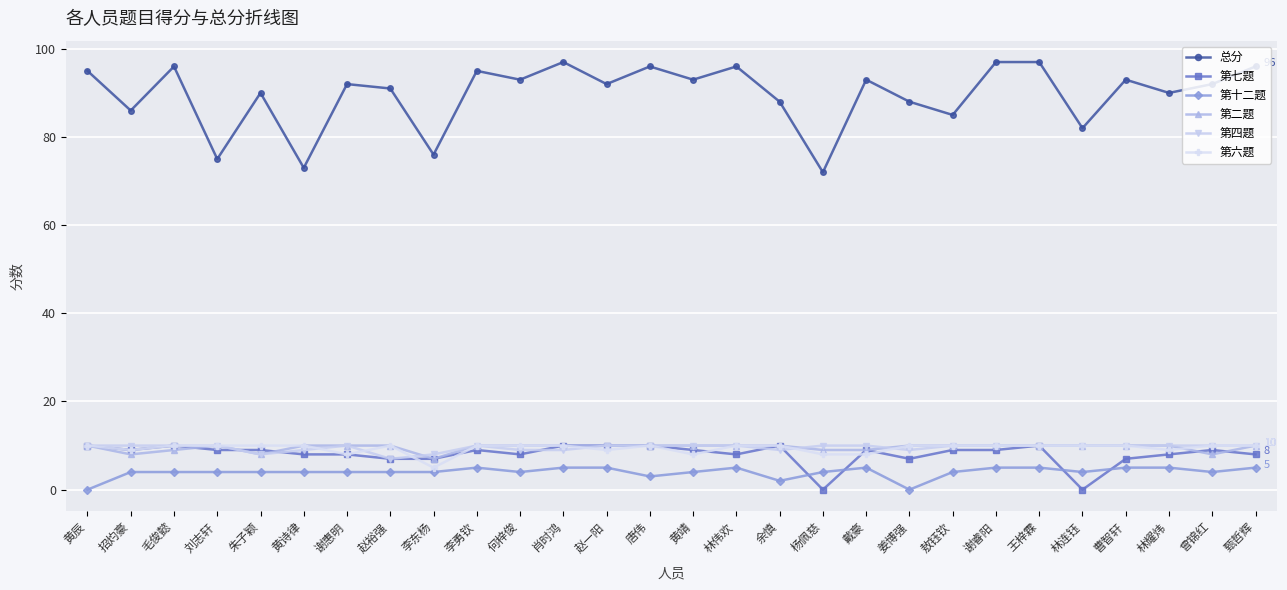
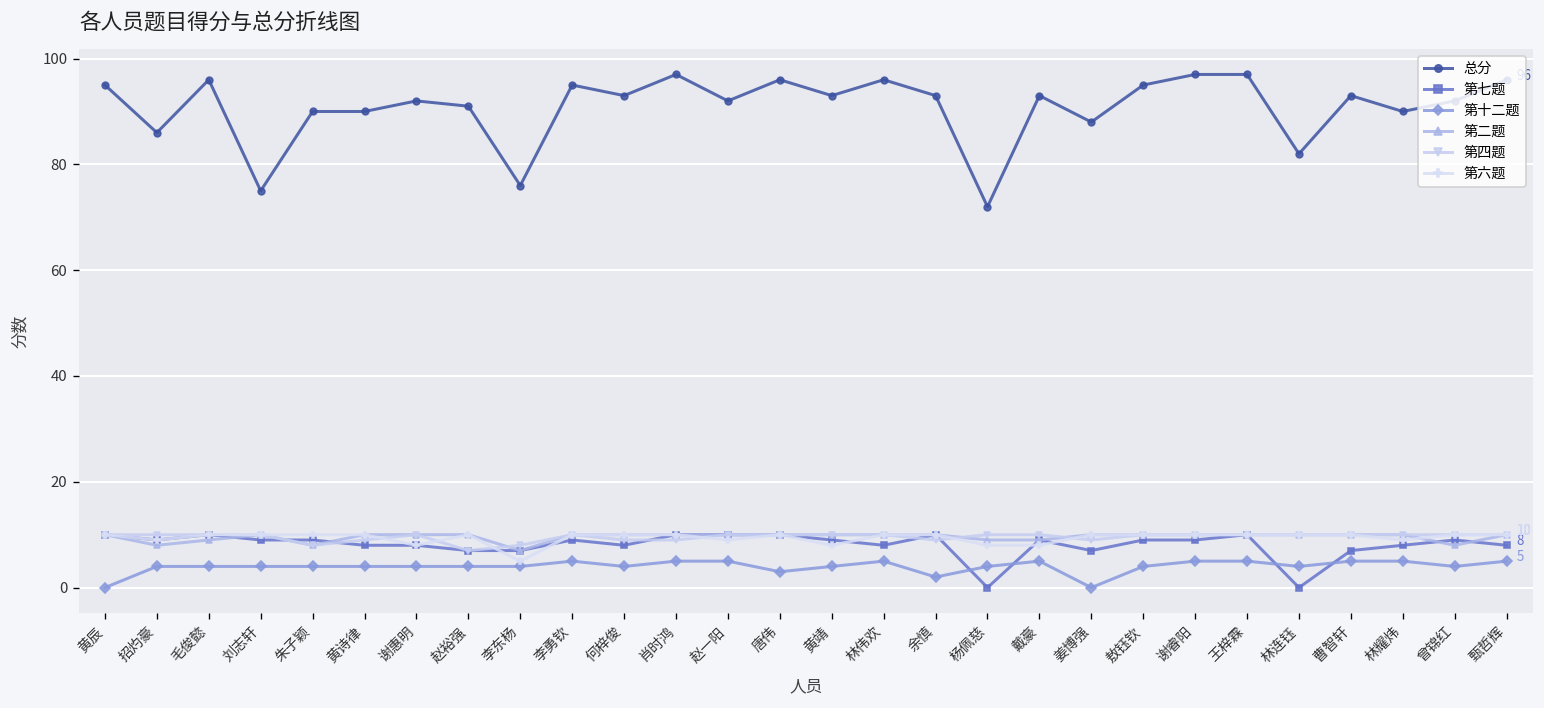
  {
    "总分": {
      "黄辰": 95,
      "招灼豪": 86,
      "毛俊懿": 96,
      "刘志轩": 75,
      "朱子颖": 90,
-     "黄诗律": 73,
+     "黄诗律": 90,
      "谢惠明": 92,
      "赵裕强": 91,
      "李东杨": 76,
      "李勇钦": 95,
      "何梓俊": 93,
      "肖时鸿": 97,
      "赵一阳": 92,
      "唐伟": 96,
      "黄靖": 93,
      "林伟欢": 96,
-     "余慎": 88,
+     "余慎": 93,
      "杨佩慈": 72,
      "戴豪": 93,
      "姜博强": 88,
-     "敖钰钦": 85,
+     "敖钰钦": 95,
      "谢睿阳": 97,
      "王梓霖": 97,
      "林连钰": 82,
      "曹智轩": 93,
      "林耀炜": 90
    }
  }
